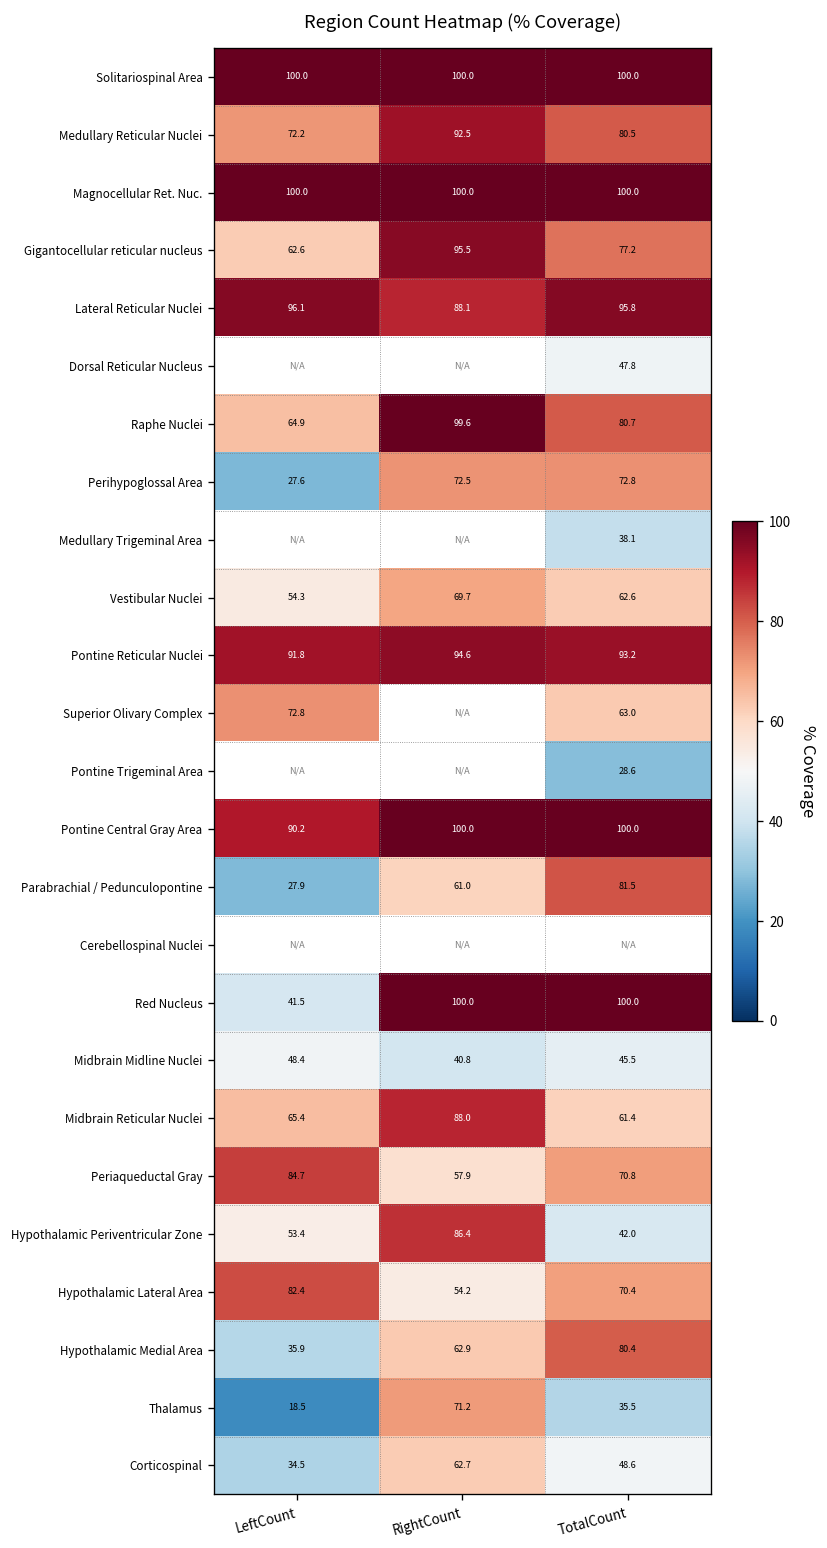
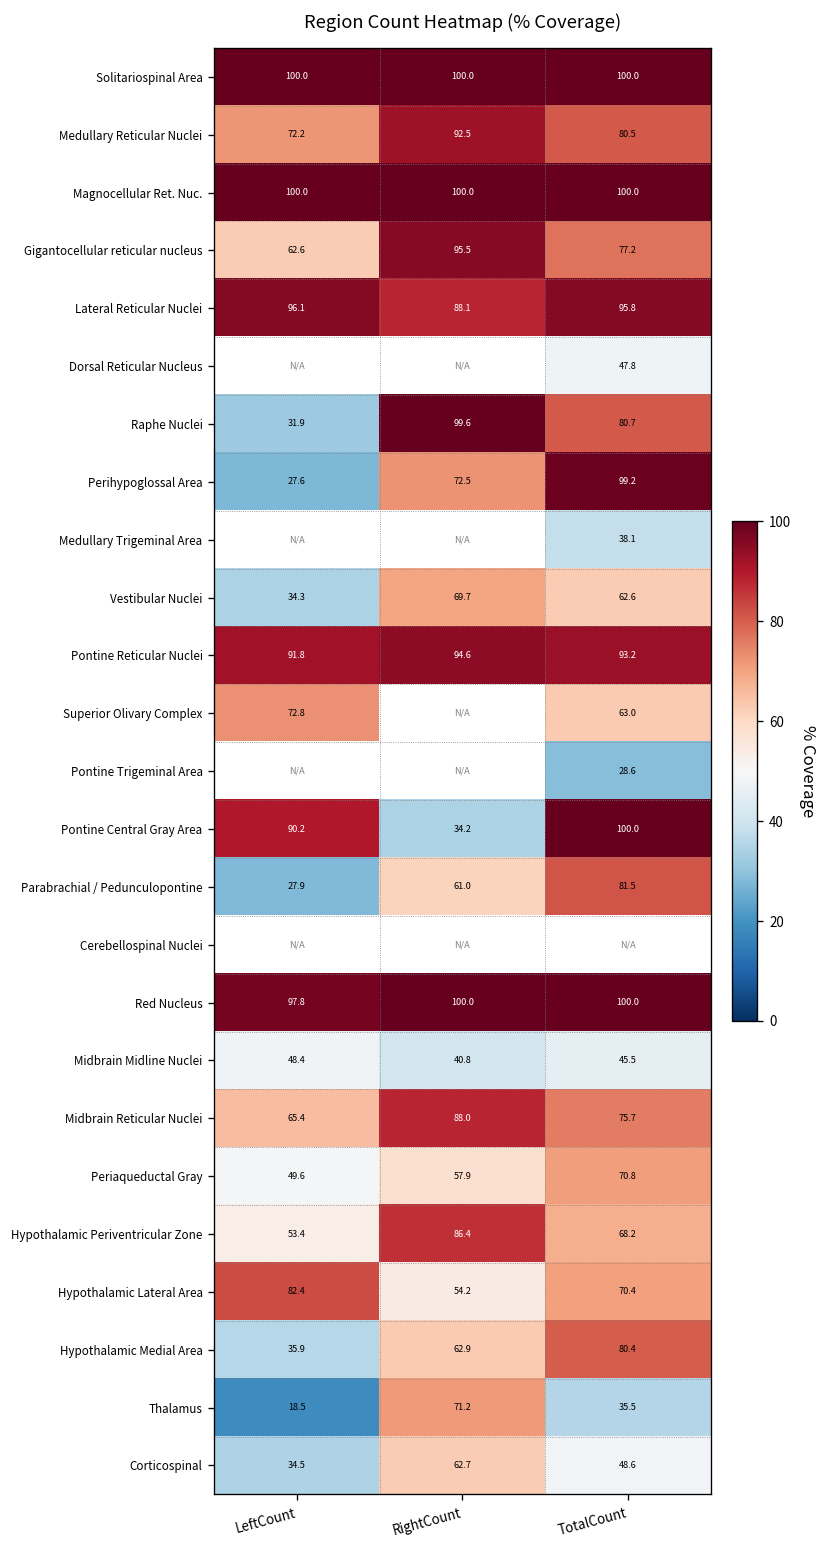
  {
    "Solitariospinal Area": {
      "LeftCount": 100.0,
      "RightCount": 100.0,
      "TotalCount": 100.0
    },
    "Medullary Reticular Nuclei": {
      "LeftCount": 72.2,
      "RightCount": 92.5,
      "TotalCount": 80.5
    },
    "Magnocellular Ret. Nuc.": {
      "LeftCount": 100.0,
      "RightCount": 100.0,
      "TotalCount": 100.0
    },
    "Gigantocellular reticular nucleus": {
      "LeftCount": 62.6,
      "RightCount": 95.5,
      "TotalCount": 77.2
    },
    "Lateral Reticular Nuclei": {
      "LeftCount": 96.1,
      "RightCount": 88.1,
      "TotalCount": 95.8
    },
    "Dorsal Reticular Nucleus": {
      "TotalCount": 47.8
    },
    "Raphe Nuclei": {
-     "LeftCount": 64.9,
+     "LeftCount": 31.9,
      "RightCount": 99.6,
      "TotalCount": 80.7
    },
    "Perihypoglossal Area": {
      "LeftCount": 27.6,
      "RightCount": 72.5,
-     "TotalCount": 72.8
+     "TotalCount": 99.2
    },
    "Medullary Trigeminal Area": {
      "TotalCount": 38.1
    },
    "Vestibular Nuclei": {
-     "LeftCount": 54.3,
+     "LeftCount": 34.3,
      "RightCount": 69.7,
      "TotalCount": 62.6
    },
    "Pontine Reticular Nuclei": {
      "LeftCount": 91.8,
      "RightCount": 94.6,
      "TotalCount": 93.2
    },
    "Superior Olivary Complex": {
      "LeftCount": 72.8,
      "TotalCount": 63.0
    },
    "Pontine Trigeminal Area": {
      "TotalCount": 28.6
    },
    "Pontine Central Gray Area": {
      "LeftCount": 90.2,
-     "RightCount": 100.0,
+     "RightCount": 34.2,
      "TotalCount": 100.0
    },
    "Parabrachial / Pedunculopontine": {
      "LeftCount": 27.9,
      "RightCount": 61.0,
      "TotalCount": 81.5
    },
    "Red Nucleus": {
-     "LeftCount": 41.5,
+     "LeftCount": 97.8,
      "RightCount": 100.0,
      "TotalCount": 100.0
    },
    "Midbrain Midline Nuclei": {
      "LeftCount": 48.4,
      "RightCount": 40.8,
      "TotalCount": 45.5
    },
    "Midbrain Reticular Nuclei": {
      "LeftCount": 65.4,
      "RightCount": 88.0,
-     "TotalCount": 61.4
+     "TotalCount": 75.7
    },
    "Periaqueductal Gray": {
-     "LeftCount": 84.7,
+     "LeftCount": 49.6,
      "RightCount": 57.9,
      "TotalCount": 70.8
    },
    "Hypothalamic Periventricular Zone": {
      "LeftCount": 53.4,
      "RightCount": 86.4,
-     "TotalCount": 42.0
+     "TotalCount": 68.2
    },
    "Hypothalamic Lateral Area": {
      "LeftCount": 82.4,
      "RightCount": 54.2,
      "TotalCount": 70.4
    },
    "Hypothalamic Medial Area": {
      "LeftCount": 35.9,
      "RightCount": 62.9,
      "TotalCount": 80.4
    },
    "Thalamus": {
      "LeftCount": 18.5,
      "RightCount": 71.2,
      "TotalCount": 35.5
    },
    "Corticospinal": {
      "LeftCount": 34.5,
      "RightCount": 62.7,
      "TotalCount": 48.6
    }
  }
